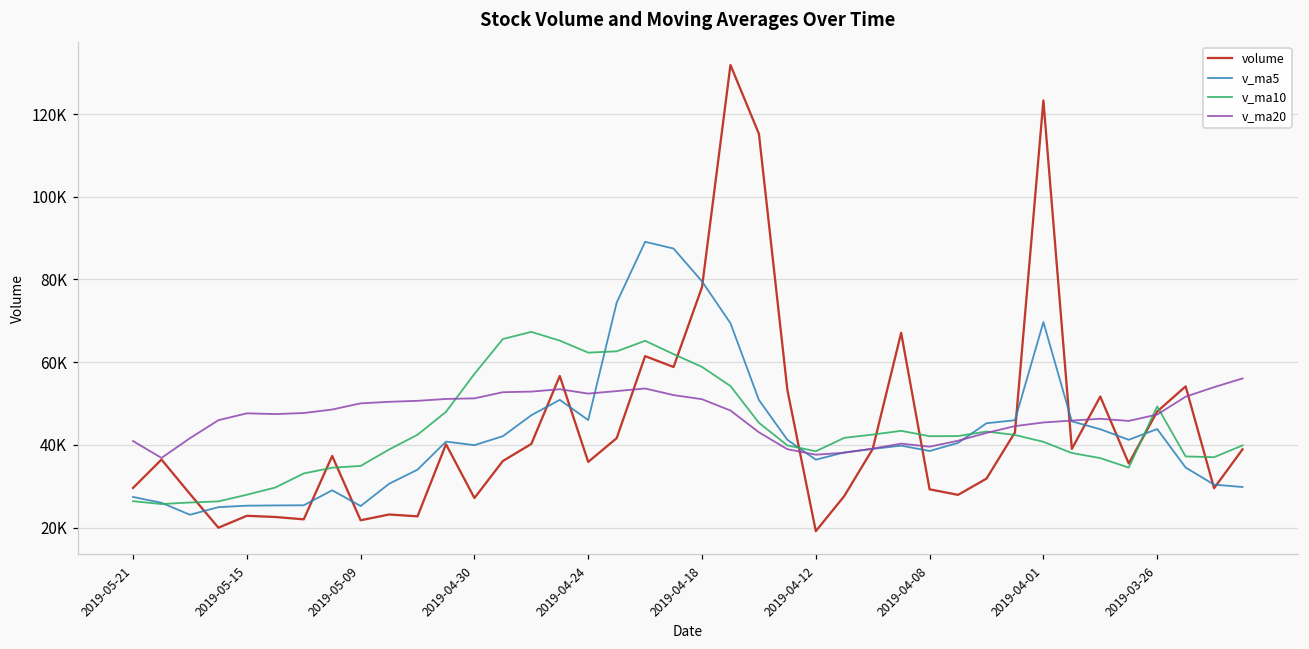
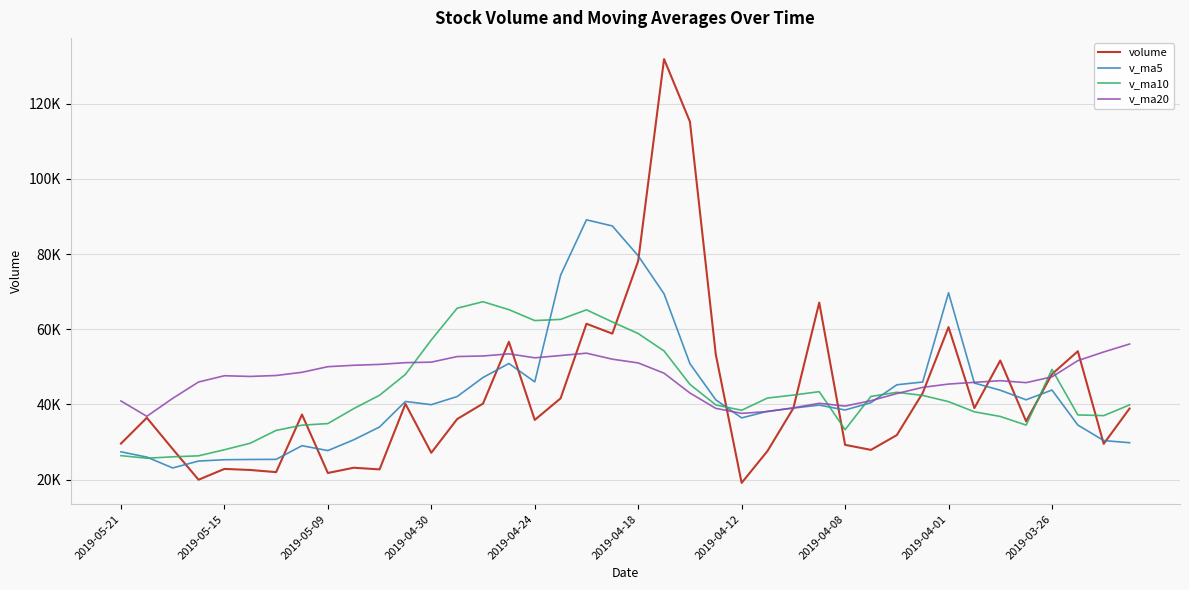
  {
    "volume": {
      "2019-05-21": 30000,
      "2019-05-15": 23000,
      "2019-05-09": 22000,
      "2019-04-30": 27000,
      "2019-04-24": 36000,
      "2019-04-18": 78000,
      "2019-04-12": 19000,
      "2019-04-08": 29000,
-     "2019-04-01": 123000,
+     "2019-04-01": 61000,
      "2019-03-26": 48000
    },
    "v_ma5": {
      "2019-05-21": 27000,
      "2019-05-15": 25000,
-     "2019-05-09": 25000,
+     "2019-05-09": 28000,
      "2019-04-30": 40000,
      "2019-04-24": 46000,
      "2019-04-18": 80000,
      "2019-04-12": 36000,
      "2019-04-08": 39000,
      "2019-04-01": 70000,
      "2019-03-26": 44000
    },
    "v_ma10": {
      "2019-05-21": 26000,
      "2019-05-15": 28000,
      "2019-05-09": 35000,
      "2019-04-30": 57000,
      "2019-04-24": 62000,
      "2019-04-18": 59000,
      "2019-04-12": 38000,
-     "2019-04-08": 42000,
+     "2019-04-08": 33000,
      "2019-04-01": 41000,
      "2019-03-26": 49000
    },
    "v_ma20": {
      "2019-05-21": 41000,
      "2019-05-15": 48000,
      "2019-05-09": 50000,
      "2019-04-30": 51000,
      "2019-04-24": 52000,
      "2019-04-18": 51000,
      "2019-04-12": 38000,
      "2019-04-08": 40000,
      "2019-04-01": 45000,
      "2019-03-26": 47000
    }
  }
